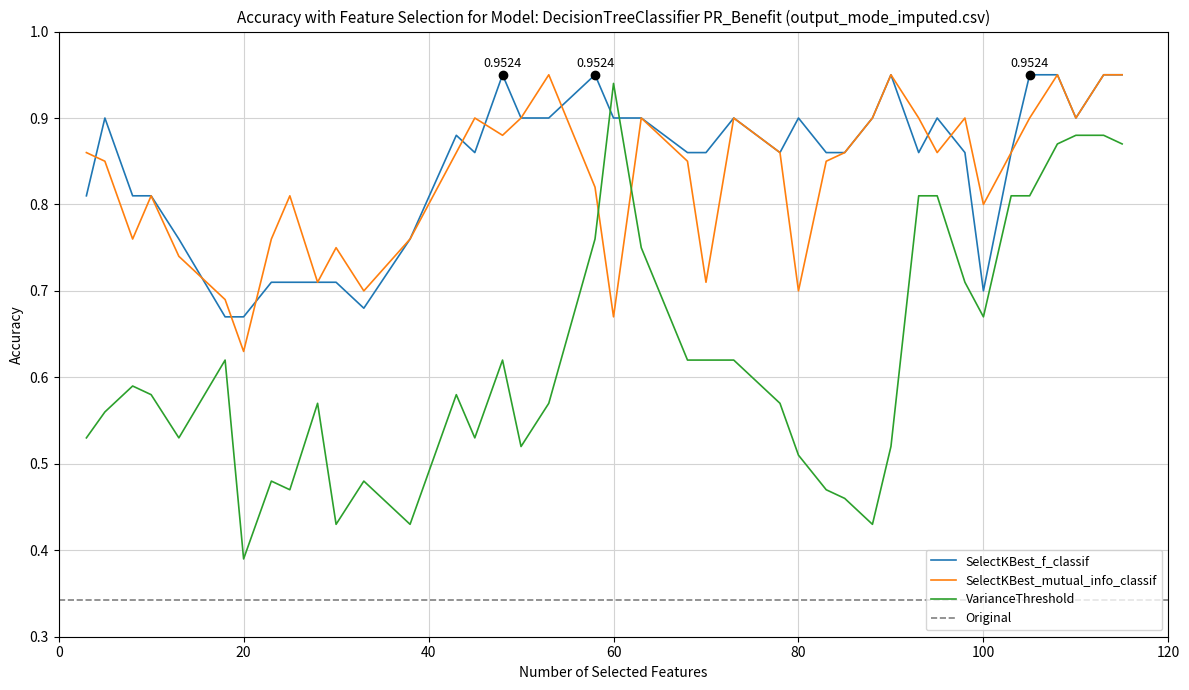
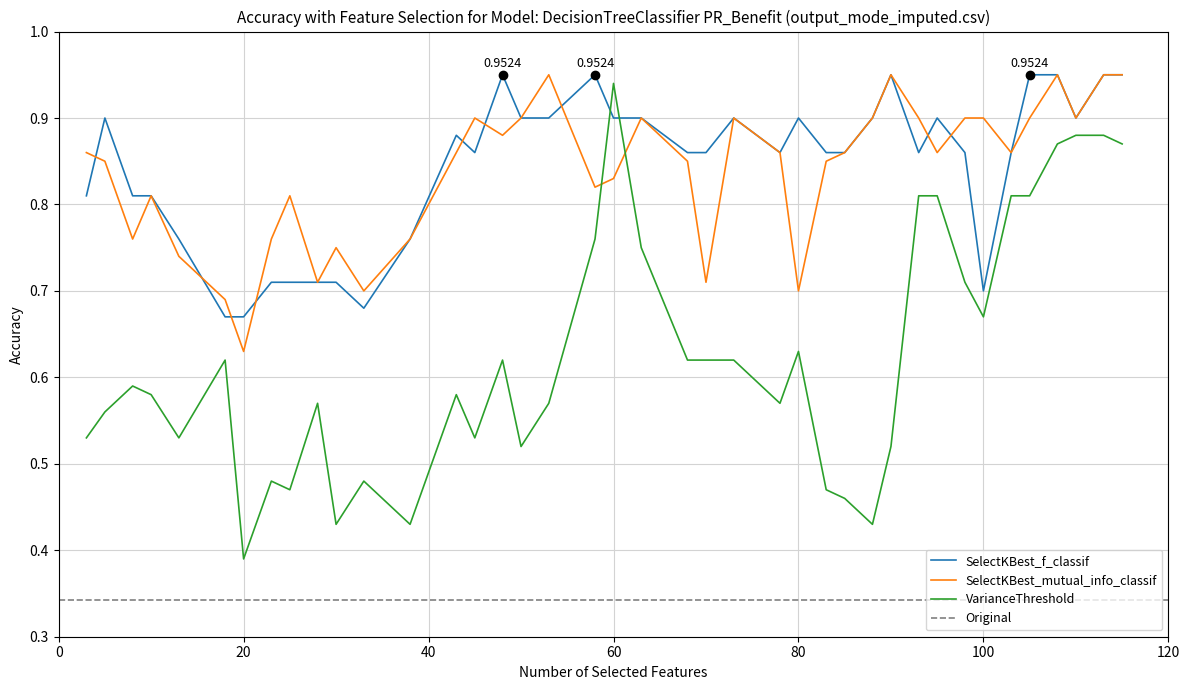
  {
    "SelectKBest_f_classif": {
      "20": 0.67,
      "60": 0.90,
      "80": 0.90,
      "100": 0.70
    },
    "SelectKBest_mutual_info_classif": {
      "20": 0.63,
-     "60": 0.67,
+     "60": 0.83,
      "80": 0.70,
-     "100": 0.8
+     "100": 0.9
    },
    "VarianceThreshold": {
      "20": 0.39,
      "60": 0.94,
-     "80": 0.51,
+     "80": 0.63,
      "100": 0.67
    }
  }
